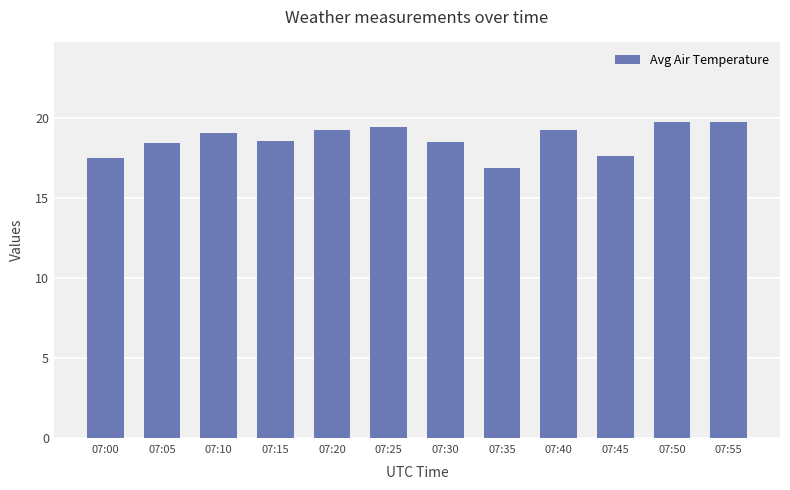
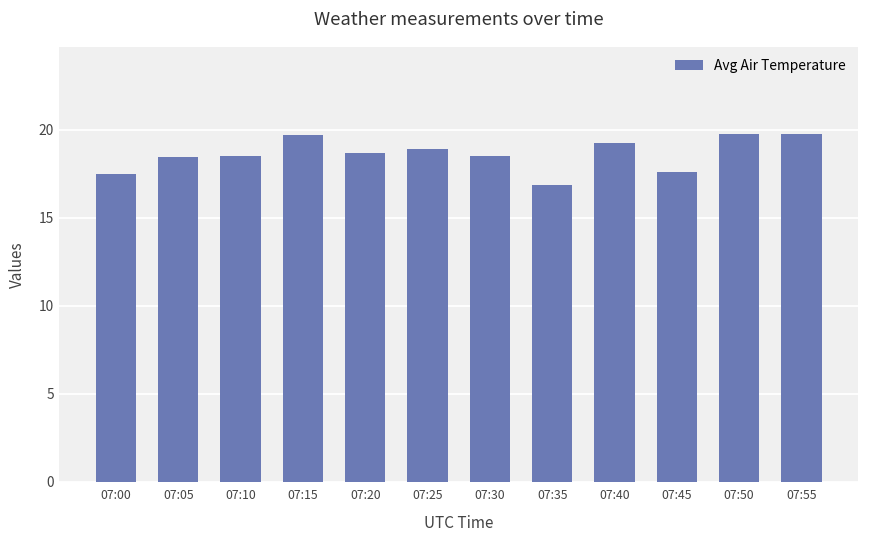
  {
    "07:00": 17.5,
    "07:05": 18.4,
-   "07:10": 19.0,
-   "07:15": 18.6,
-   "07:20": 19.2,
-   "07:25": 19.4,
+   "07:10": 18.5,
+   "07:15": 19.7,
+   "07:20": 18.7,
+   "07:25": 18.9,
    "07:30": 18.5,
    "07:35": 16.9,
    "07:40": 19.3,
    "07:45": 17.6,
    "07:50": 19.8,
    "07:55": 19.8
  }
